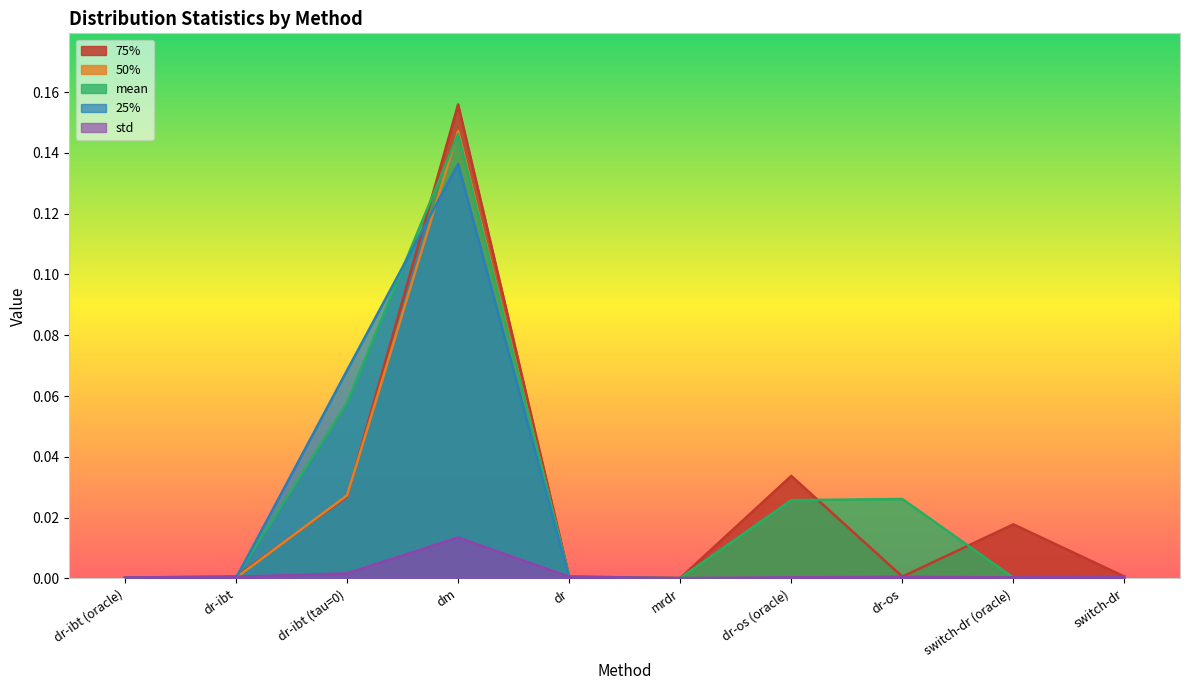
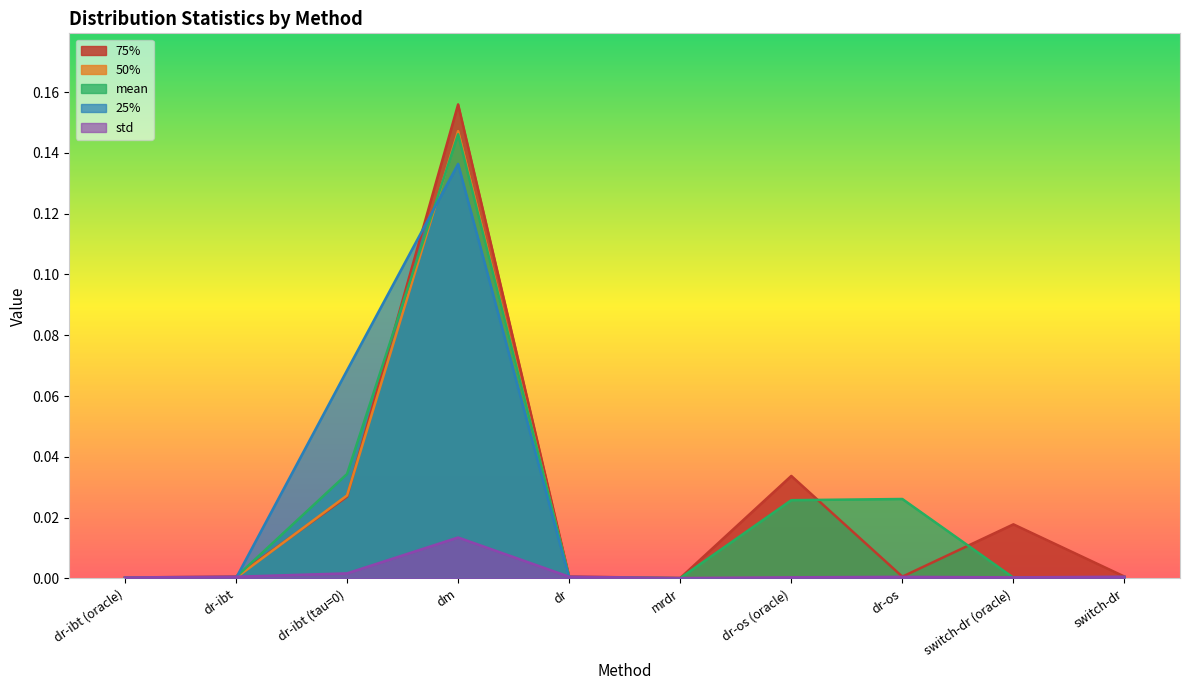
  {
    "75%": {
      "dm": 0.156,
      "dr-os (oracle)": 0.034,
      "switch-dr (oracle)": 0.018
    },
    "50%": {
      "dm": 0.147
    },
    "mean": {
-     "dr-ibt (tau=0)": 0.058,
+     "dr-ibt (tau=0)": 0.034,
      "dm": 0.146,
      "dr-os (oracle)": 0.026,
      "dr-os": 0.026
    },
    "25%": {
      "dr-ibt (tau=0)": 0.068,
      "dm": 0.136
    },
    "std": {
      "dr-ibt (tau=0)": 0.002,
      "dm": 0.013
    }
  }
